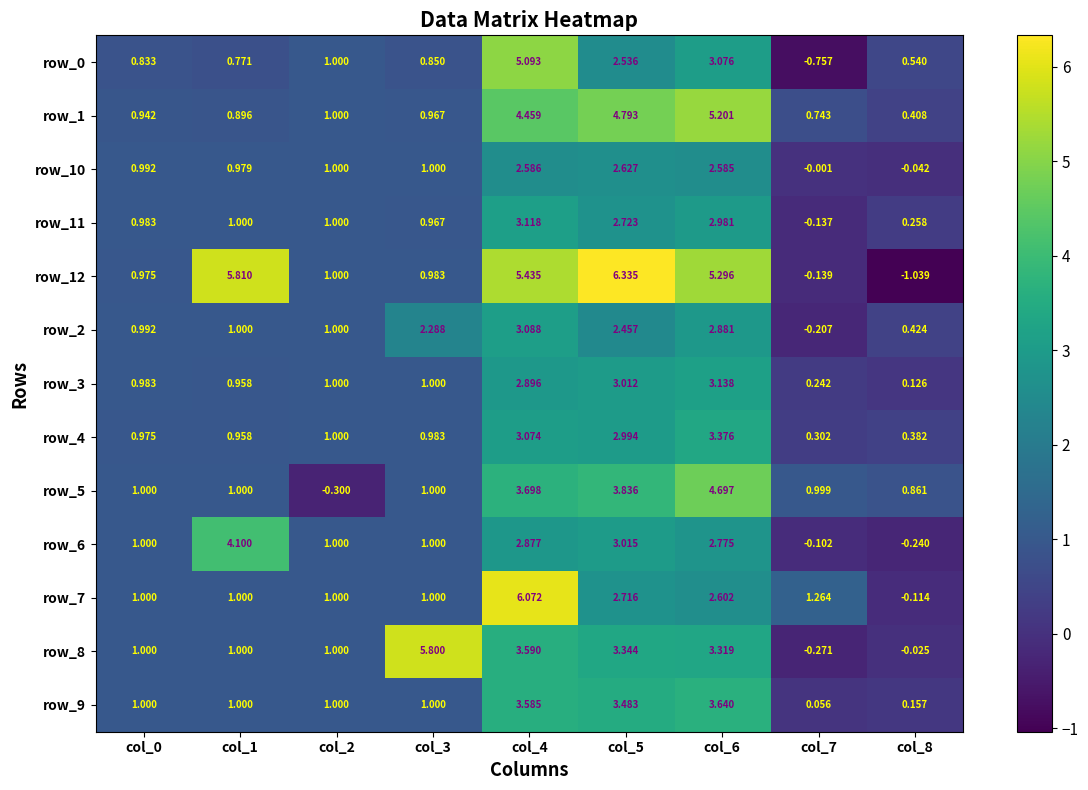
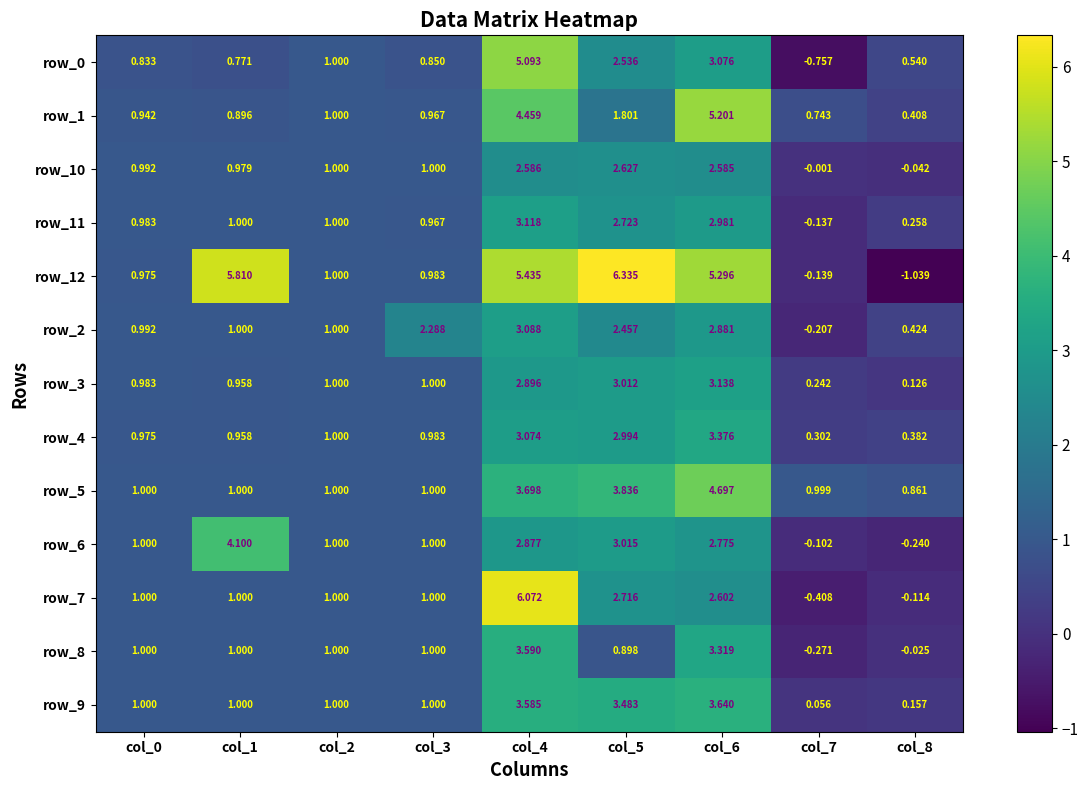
  {
    "row_0": {
      "col_0": 0.833,
      "col_1": 0.771,
      "col_2": 1.000,
      "col_3": 0.850,
      "col_4": 5.093,
      "col_5": 2.536,
      "col_6": 3.076,
      "col_7": -0.757,
      "col_8": 0.540
    },
    "row_1": {
      "col_0": 0.942,
      "col_1": 0.896,
      "col_2": 1.000,
      "col_3": 0.967,
      "col_4": 4.459,
-     "col_5": 4.793,
+     "col_5": 1.801,
      "col_6": 5.201,
      "col_7": 0.743,
      "col_8": 0.408
    },
    "row_10": {
      "col_0": 0.992,
      "col_1": 0.979,
      "col_2": 1.000,
      "col_3": 1.000,
      "col_4": 2.586,
      "col_5": 2.627,
      "col_6": 2.585,
      "col_7": -0.001,
      "col_8": -0.042
    },
    "row_11": {
      "col_0": 0.983,
      "col_1": 1.000,
      "col_2": 1.000,
      "col_3": 0.967,
      "col_4": 3.118,
      "col_5": 2.723,
      "col_6": 2.981,
      "col_7": -0.137,
      "col_8": 0.258
    },
    "row_12": {
      "col_0": 0.975,
      "col_1": 5.810,
      "col_2": 1.000,
      "col_3": 0.983,
      "col_4": 5.435,
      "col_5": 6.335,
      "col_6": 5.296,
      "col_7": -0.139,
      "col_8": -1.039
    },
    "row_2": {
      "col_0": 0.992,
      "col_1": 1.000,
      "col_2": 1.000,
      "col_3": 2.288,
      "col_4": 3.088,
      "col_5": 2.457,
      "col_6": 2.881,
      "col_7": -0.207,
      "col_8": 0.424
    },
    "row_3": {
      "col_0": 0.983,
      "col_1": 0.958,
      "col_2": 1.000,
      "col_3": 1.000,
      "col_4": 2.896,
      "col_5": 3.012,
      "col_6": 3.138,
      "col_7": 0.242,
      "col_8": 0.126
    },
    "row_4": {
      "col_0": 0.975,
      "col_1": 0.958,
      "col_2": 1.000,
      "col_3": 0.983,
      "col_4": 3.074,
      "col_5": 2.994,
      "col_6": 3.376,
      "col_7": 0.302,
      "col_8": 0.382
    },
    "row_5": {
      "col_0": 1.000,
      "col_1": 1.000,
-     "col_2": -0.300,
+     "col_2": 1.000,
      "col_3": 1.000,
      "col_4": 3.698,
      "col_5": 3.836,
      "col_6": 4.697,
      "col_7": 0.999,
      "col_8": 0.861
    },
    "row_6": {
      "col_0": 1.000,
      "col_1": 4.100,
      "col_2": 1.000,
      "col_3": 1.000,
      "col_4": 2.877,
      "col_5": 3.015,
      "col_6": 2.775,
      "col_7": -0.102,
      "col_8": -0.240
    },
    "row_7": {
      "col_0": 1.000,
      "col_1": 1.000,
      "col_2": 1.000,
      "col_3": 1.000,
      "col_4": 6.072,
      "col_5": 2.716,
      "col_6": 2.602,
-     "col_7": 1.264,
+     "col_7": -0.408,
      "col_8": -0.114
    },
    "row_8": {
      "col_0": 1.000,
      "col_1": 1.000,
      "col_2": 1.000,
-     "col_3": 5.800,
+     "col_3": 1.000,
      "col_4": 3.590,
-     "col_5": 3.344,
+     "col_5": 0.898,
      "col_6": 3.319,
      "col_7": -0.271,
      "col_8": -0.025
    },
    "row_9": {
      "col_0": 1.000,
      "col_1": 1.000,
      "col_2": 1.000,
      "col_3": 1.000,
      "col_4": 3.585,
      "col_5": 3.483,
      "col_6": 3.640,
      "col_7": 0.056,
      "col_8": 0.157
    }
  }
